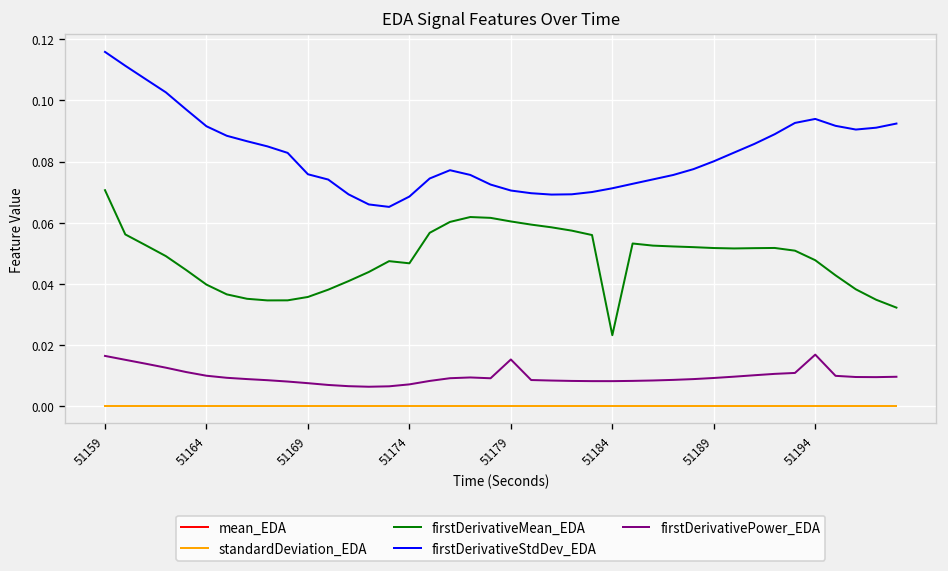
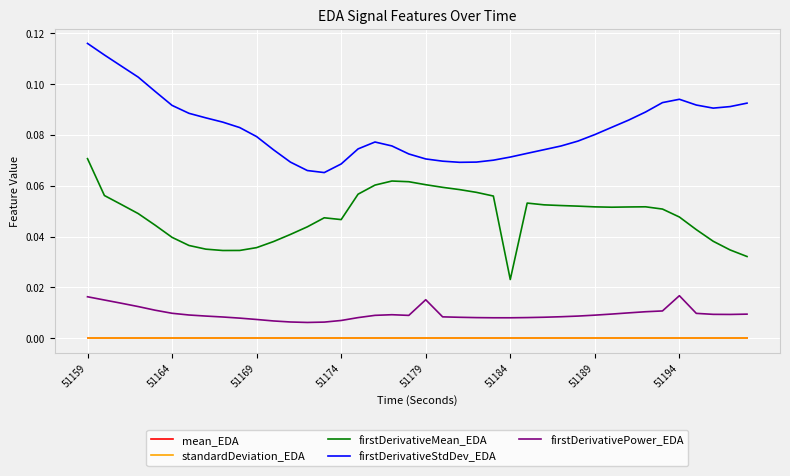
  {
    "standardDeviation_EDA": {
      "51159": 0.000,
      "51164": 0.000,
      "51169": 0.000,
      "51174": 0.000,
      "51179": 0.000,
      "51184": 0.000,
      "51189": 0.000,
      "51194": 0.000
    },
    "firstDerivativeMean_EDA": {
      "51159": 0.071,
      "51164": 0.040,
      "51169": 0.036,
      "51174": 0.047,
      "51179": 0.060,
      "51184": 0.023,
      "51189": 0.052,
      "51194": 0.048
    },
    "firstDerivativeStdDev_EDA": {
      "51159": 0.116,
      "51164": 0.092,
-     "51169": 0.076,
+     "51169": 0.079,
      "51174": 0.069,
      "51179": 0.070,
      "51184": 0.071,
      "51189": 0.080,
      "51194": 0.094
    },
    "firstDerivativePower_EDA": {
      "51159": 0.016,
      "51164": 0.010,
      "51169": 0.007,
      "51174": 0.007,
      "51179": 0.015,
      "51184": 0.008,
      "51189": 0.009,
      "51194": 0.017
    }
  }
